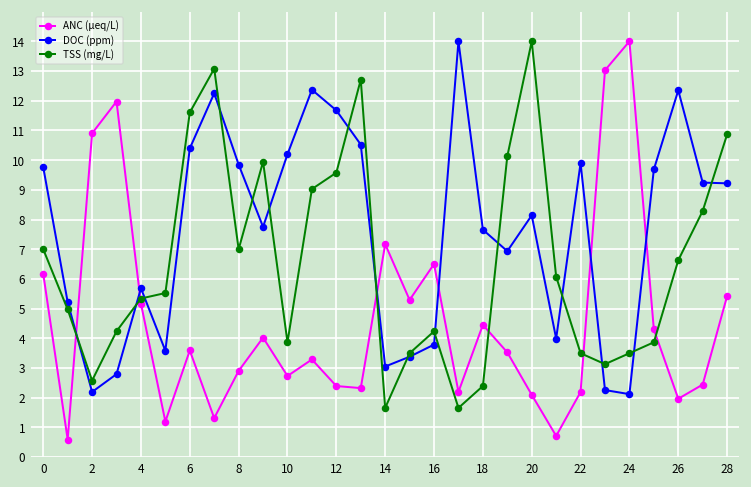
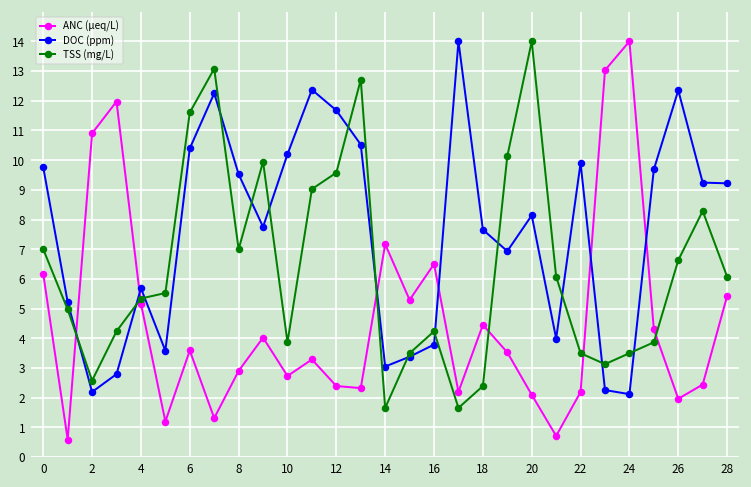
  {
    "ANC (µeq/L)": {
      "0": 6.2,
      "2": 10.9,
      "4": 5.2,
      "6": 3.6,
      "8": 2.9,
      "10": 2.7,
      "12": 2.4,
      "14": 7.2,
      "16": 6.5,
      "18": 4.5,
      "20": 2.1,
      "22": 2.2,
      "24": 14.0,
      "26": 2.0,
      "28": 5.4
    },
    "DOC (ppm)": {
      "0": 9.8,
      "2": 2.2,
      "4": 5.7,
      "6": 10.4,
-     "8": 9.9,
+     "8": 9.5,
      "10": 10.2,
      "12": 11.7,
      "14": 3.1,
      "16": 3.8,
      "18": 7.7,
      "20": 8.1,
      "22": 9.9,
      "24": 2.1,
      "26": 12.4,
      "28": 9.2
    },
    "TSS (mg/L)": {
      "0": 7.0,
      "2": 2.6,
      "4": 5.3,
      "6": 11.6,
      "8": 7.0,
      "10": 3.9,
      "12": 9.6,
      "14": 1.7,
      "16": 4.2,
      "18": 2.4,
      "20": 14.0,
      "22": 3.5,
      "24": 3.5,
      "26": 6.6,
-     "28": 10.9
+     "28": 6.1
    }
  }
